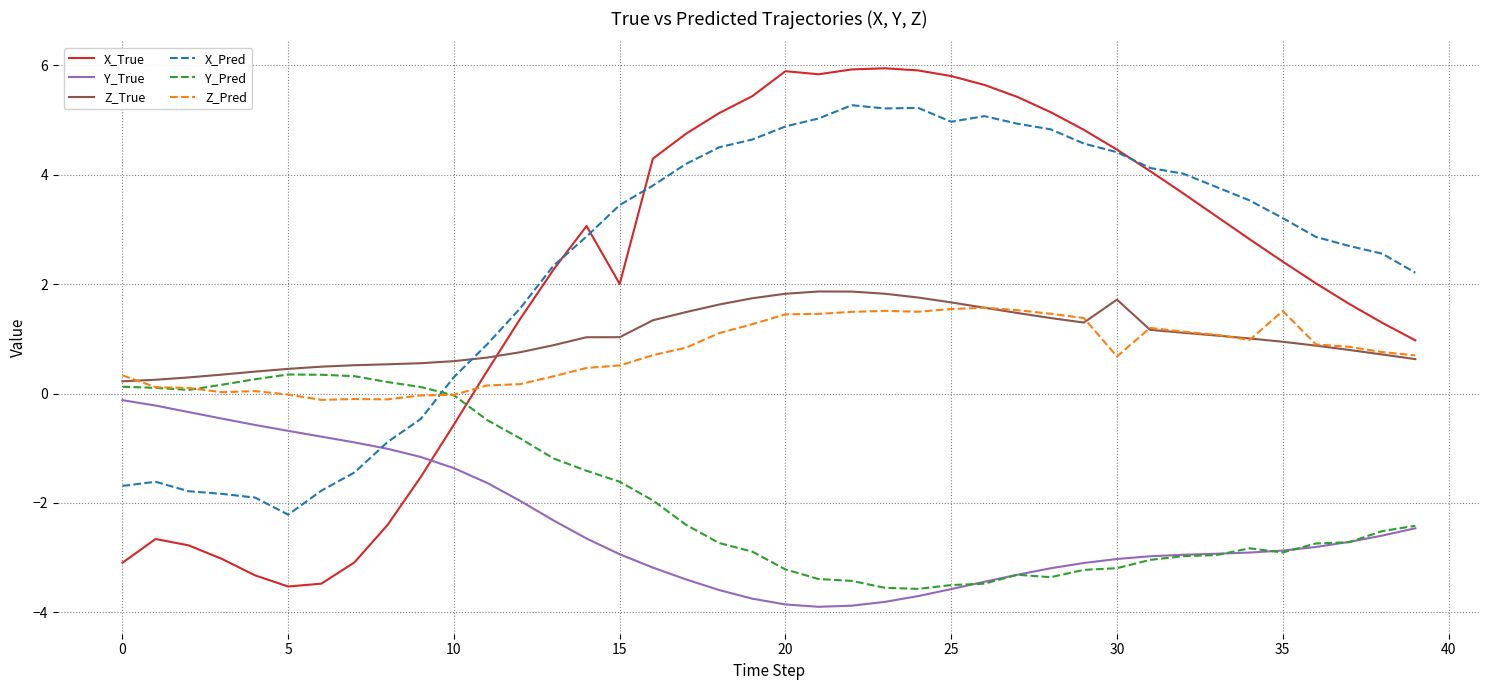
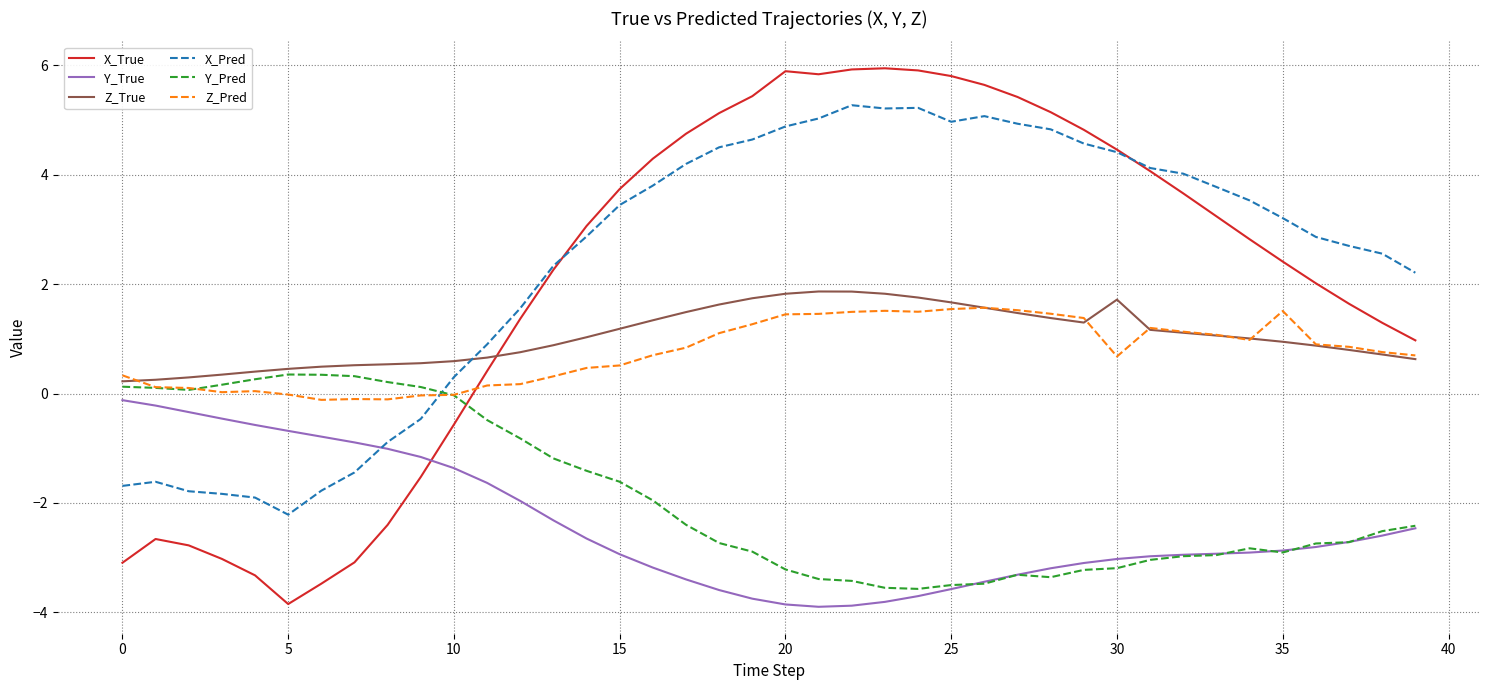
  {
    "X_True": {
      "0": -3.1,
-     "5": -3.5,
+     "5": -3.8,
      "10": -0.6,
-     "15": 2.0,
+     "15": 3.7,
      "20": 5.9,
      "25": 5.8,
      "30": 4.5,
      "35": 2.4
    },
    "Y_True": {
      "0": -0.1,
      "5": -0.7,
      "10": -1.4,
      "15": -2.9,
      "20": -3.9,
      "25": -3.6,
      "30": -3.0
    },
    "Z_True": {
      "0": 0.2,
      "5": 0.5,
      "10": 0.6,
-     "15": 1.0,
+     "15": 1.2,
      "20": 1.8,
      "25": 1.7,
      "30": 1.7,
      "35": 0.9
    },
    "X_Pred": {
      "0": -1.7,
      "5": -2.2,
      "10": 0.3,
      "15": 3.4,
      "20": 4.9,
      "25": 5.0,
      "30": 4.4,
      "35": 3.2
    },
    "Y_Pred": {
      "0": 0.1,
      "5": 0.3,
      "15": -1.6,
      "20": -3.2,
      "25": -3.5,
      "30": -3.2
    },
    "Z_Pred": {
      "0": 0.3,
      "5": 0.0,
      "15": 0.5,
      "20": 1.4,
      "25": 1.5,
      "30": 0.7,
      "35": 1.5
    }
  }
